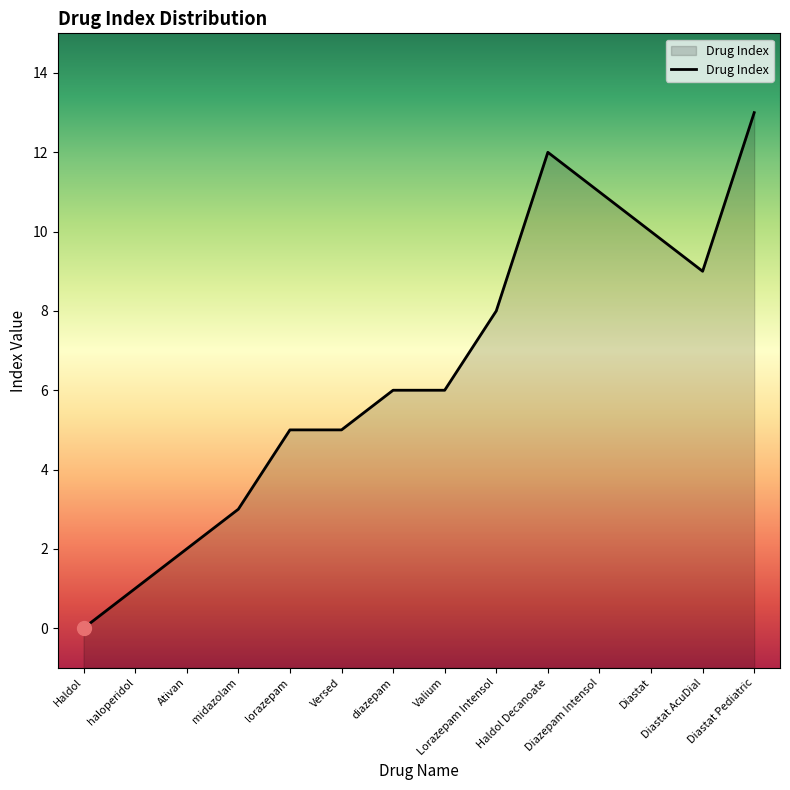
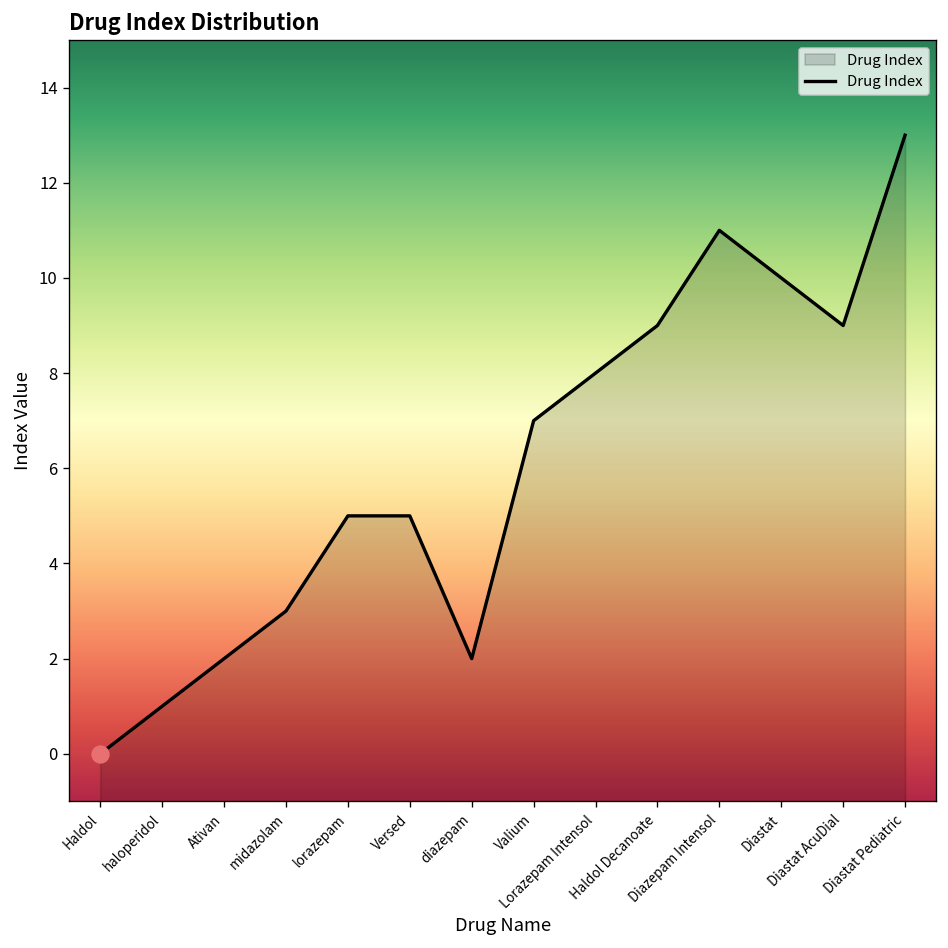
  {
    "Drug Index": {
      "haloperidol": 1,
      "Ativan": 2,
      "midazolam": 3,
      "lorazepam": 5,
      "Versed": 5,
-     "diazepam": 6,
-     "Valium": 6,
+     "diazepam": 2,
+     "Valium": 7,
      "Lorazepam Intensol": 8,
-     "Haldol Decanoate": 12,
+     "Haldol Decanoate": 9,
      "Diazepam Intensol": 11,
      "Diastat": 10,
      "Diastat AcuDial": 9,
      "Diastat Pediatric": 13
    }
  }
